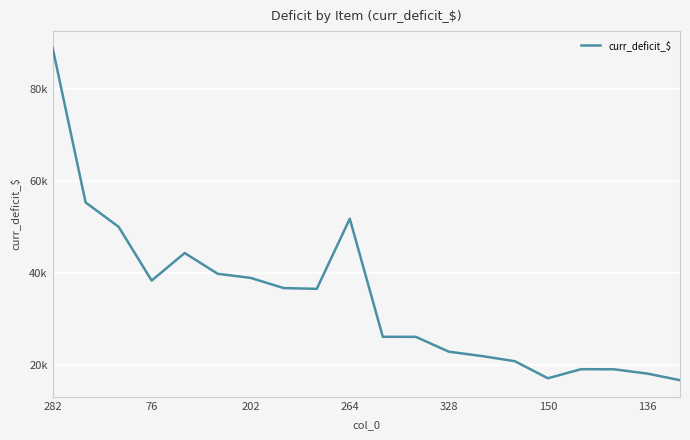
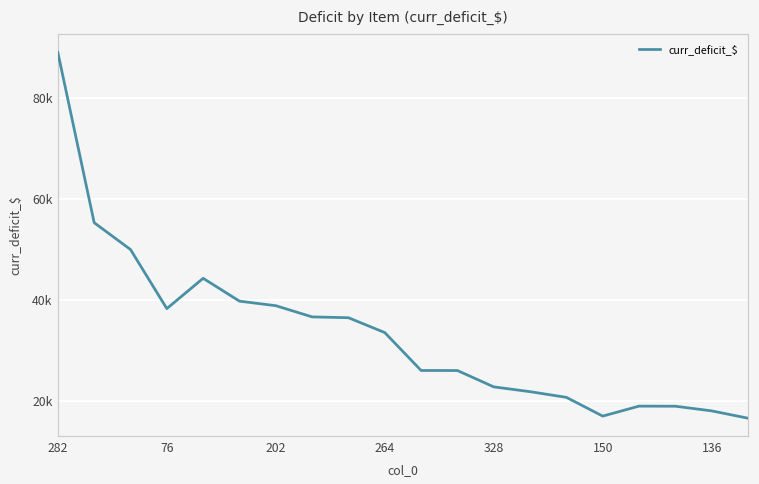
  {
    "282": 89000,
    "76": 38000,
    "202": 39000,
-   "264": 52000,
+   "264": 34000,
    "328": 23000,
    "150": 17000,
    "136": 18000
  }
